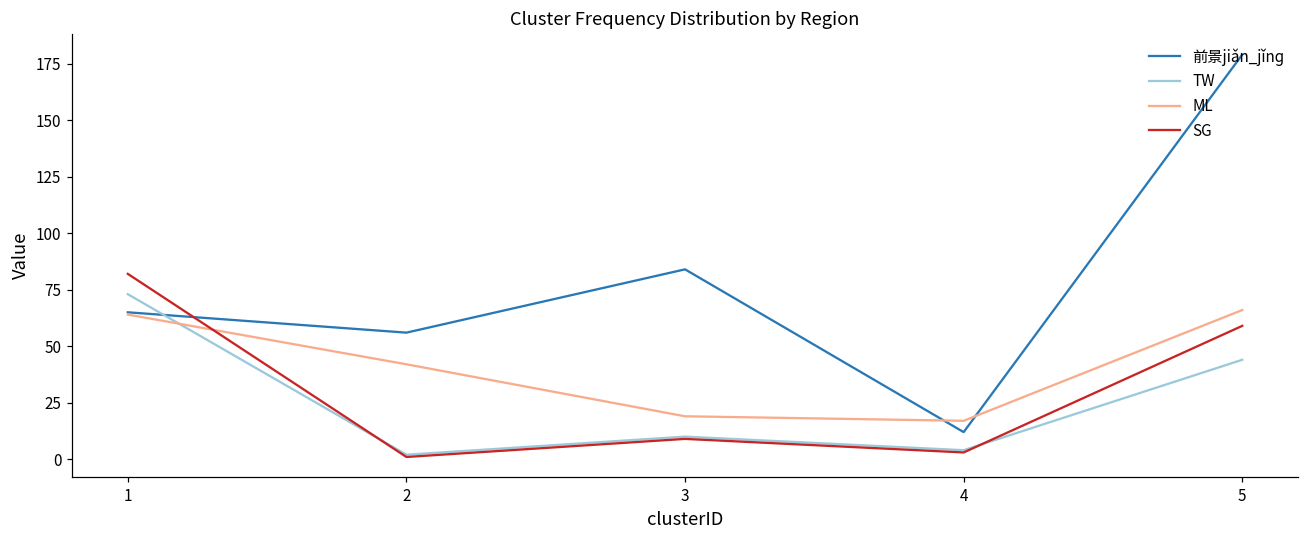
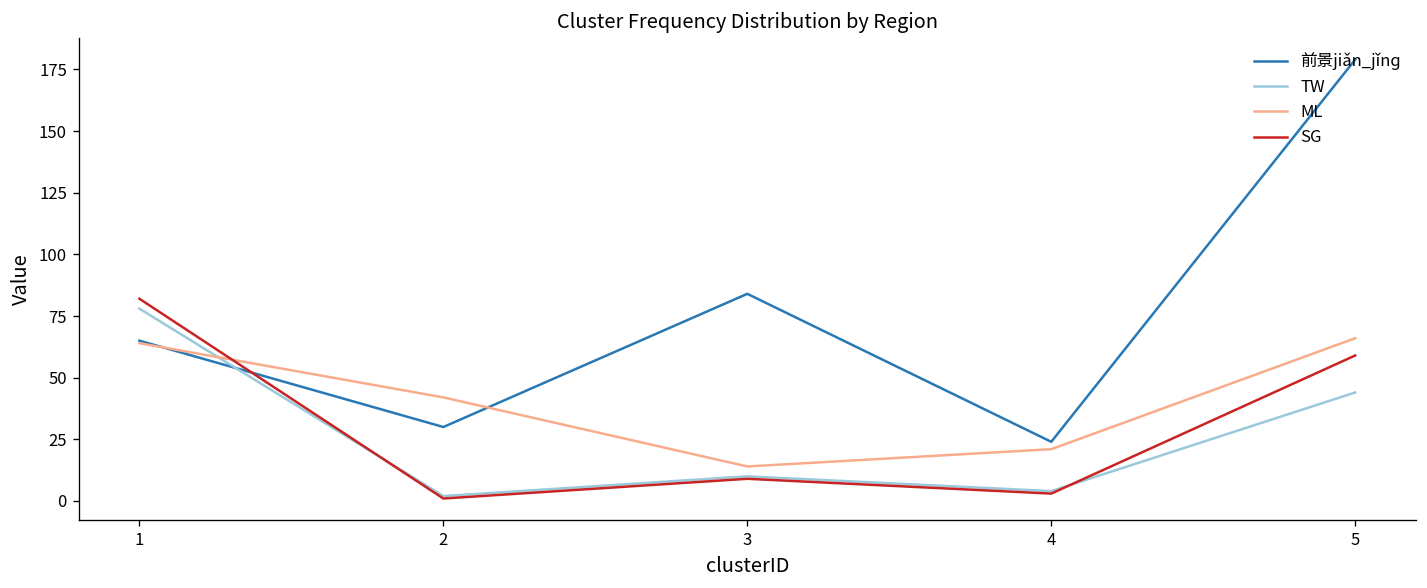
  {
    "前景jiǎn_jǐnɡ": {
-     "2": 56,
+     "2": 30,
      "3": 84,
-     "4": 12,
+     "4": 24,
      "5": 179
    },
    "TW": {
-     "1": 73,
+     "1": 78,
      "5": 44
    },
    "ML": {
      "2": 42,
-     "3": 19,
-     "4": 17,
+     "3": 14,
+     "4": 21,
      "5": 66
    },
    "SG": {
      "1": 82,
      "5": 59
    }
  }
